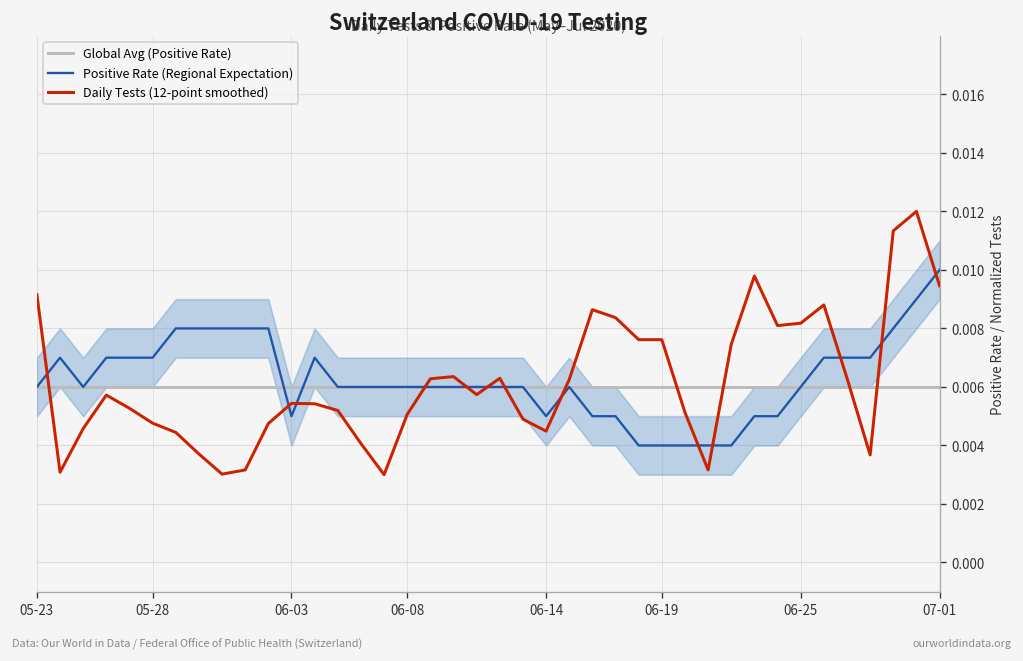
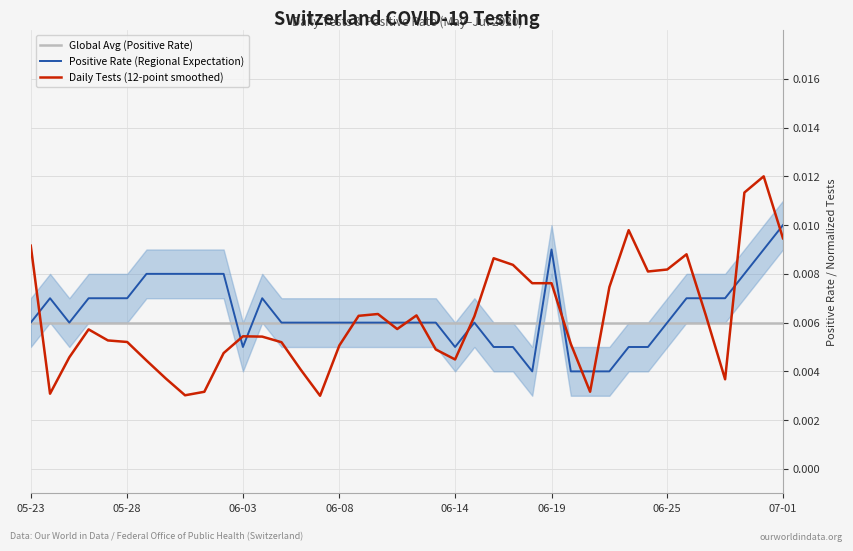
  {
    "Global Avg (Positive Rate)": {
      "05-28": 0.0060,
      "06-19": 0.0060,
      "07-01": 0.0060
    },
    "Positive Rate (Regional Expectation)": {
      "05-28": 0.007,
      "06-03": 0.005,
      "06-14": 0.005,
-     "06-19": 0.004,
+     "06-19": 0.009,
      "07-01": 0.010
    },
    "Daily Tests (12-point smoothed)": {
      "05-23": 0.0092,
-     "05-28": 0.0048,
+     "05-28": 0.0052,
      "06-03": 0.0054,
      "06-08": 0.0051,
      "06-14": 0.0045,
      "06-19": 0.0076,
      "06-25": 0.0082,
      "07-01": 0.0095
    }
  }
